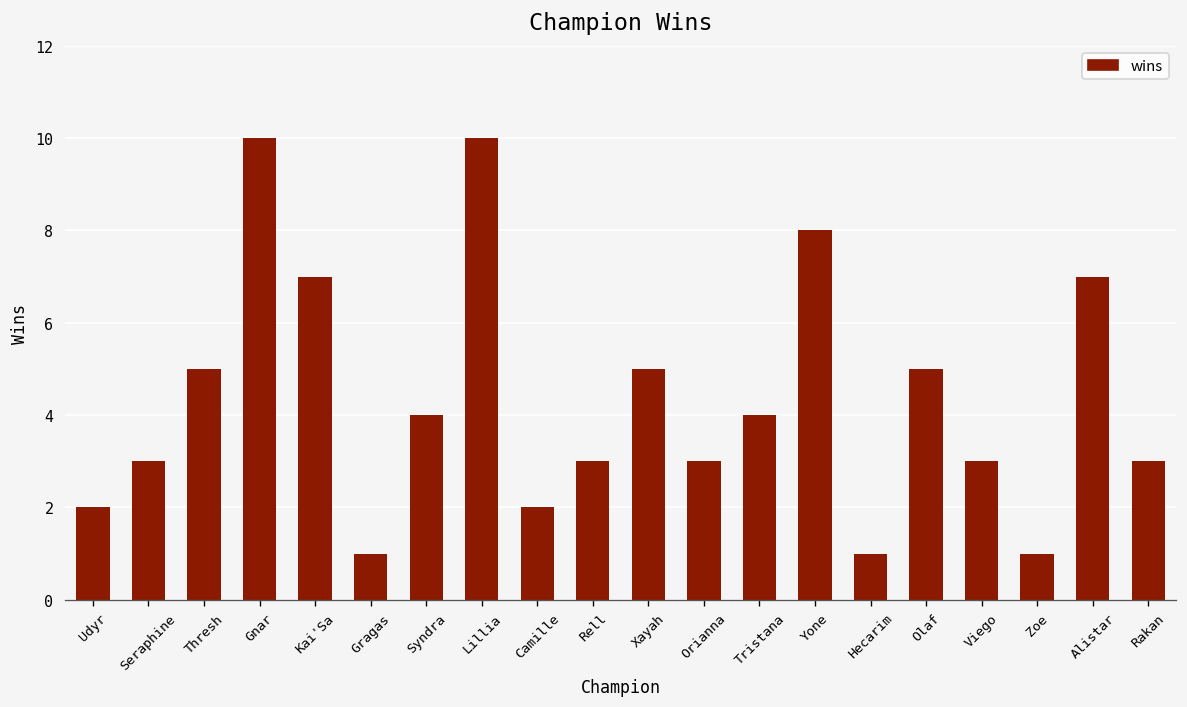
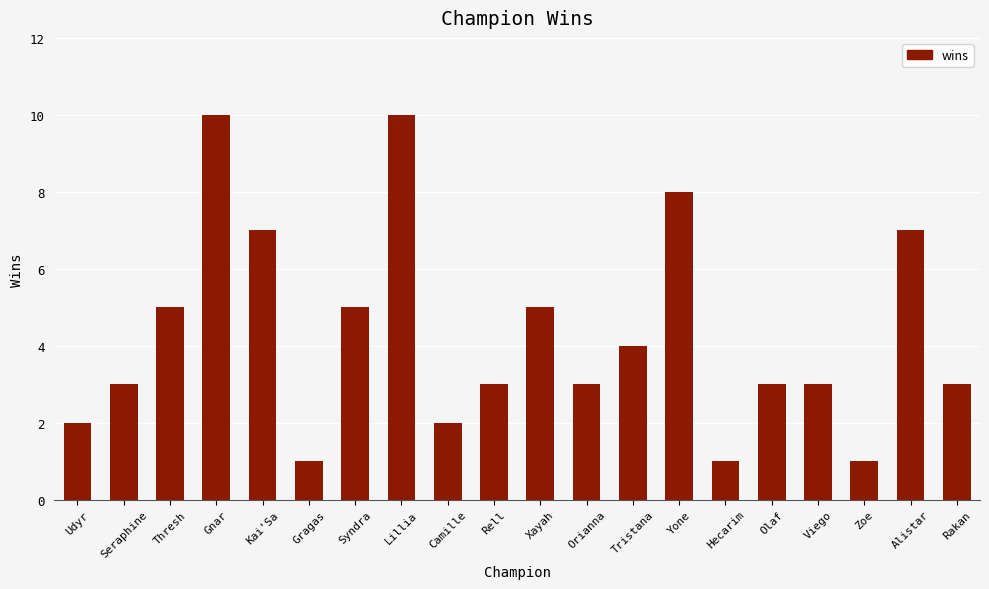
  {
    "Udyr": 2,
    "Seraphine": 3,
    "Thresh": 5,
    "Gnar": 10,
    "Kai'Sa": 7,
    "Gragas": 1,
-   "Syndra": 4,
+   "Syndra": 5,
    "Lillia": 10,
    "Camille": 2,
    "Rell": 3,
    "Xayah": 5,
    "Orianna": 3,
    "Tristana": 4,
    "Yone": 8,
    "Hecarim": 1,
-   "Olaf": 5,
+   "Olaf": 3,
    "Viego": 3,
    "Zoe": 1,
    "Alistar": 7,
    "Rakan": 3
  }
